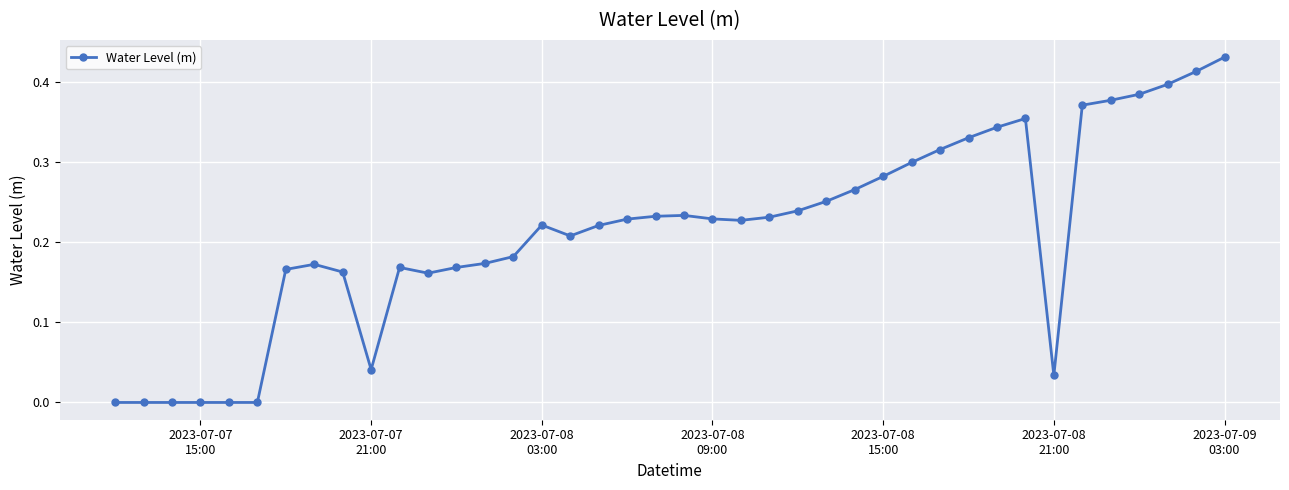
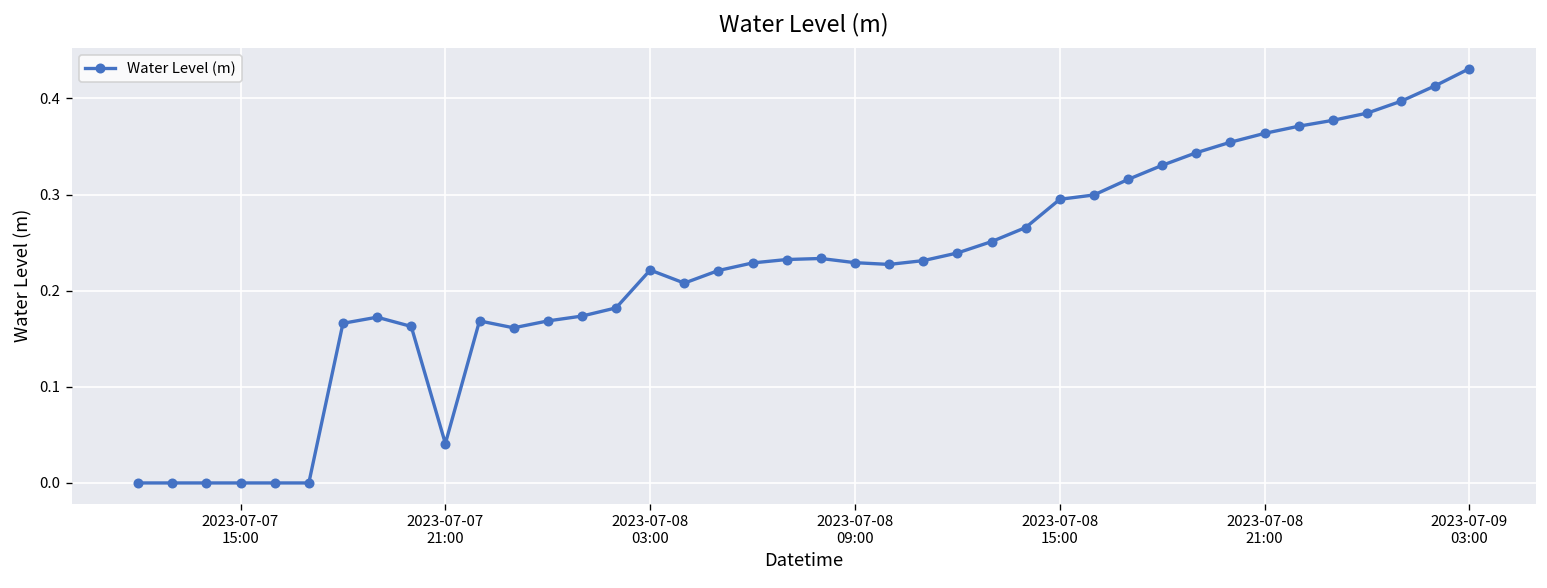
  {
    "2023-07-07 15:00": 0.00,
    "2023-07-07 21:00": 0.04,
    "2023-07-08 03:00": 0.22,
    "2023-07-08 09:00": 0.23,
-   "2023-07-08 15:00": 0.28,
-   "2023-07-08 21:00": 0.03,
+   "2023-07-08 15:00": 0.30,
+   "2023-07-08 21:00": 0.36,
    "2023-07-09 03:00": 0.43
  }
